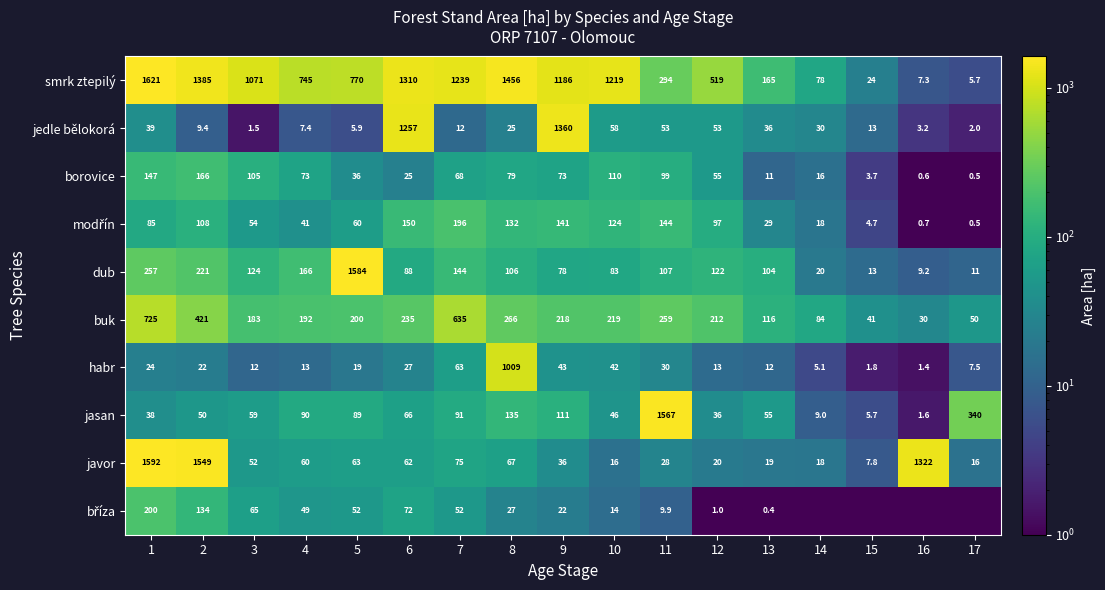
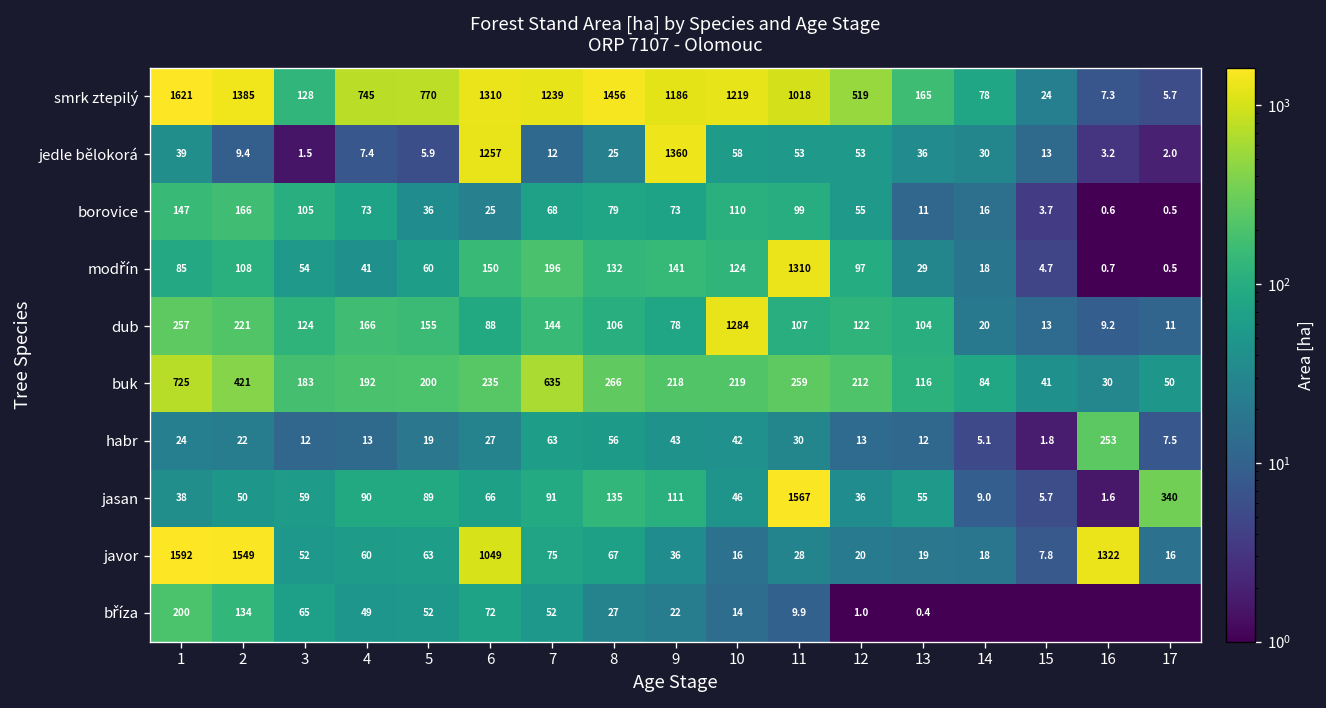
  {
    "smrk ztepilý": {
      "1": 1621,
      "2": 1385,
-     "3": 1071,
+     "3": 128,
      "4": 745,
      "5": 770,
      "6": 1310,
      "7": 1239,
      "8": 1456,
      "9": 1186,
      "10": 1219,
-     "11": 294,
+     "11": 1018,
      "12": 519,
      "13": 165,
      "14": 78,
      "15": 24,
      "16": 7.3,
      "17": 5.7
    },
    "jedle bělokorá": {
      "1": 39,
      "2": 9.4,
      "3": 1.5,
      "4": 7.4,
      "5": 5.9,
      "6": 1257,
      "7": 12,
      "8": 25,
      "9": 1360,
      "10": 58,
      "11": 53,
      "12": 53,
      "13": 36,
      "14": 30,
      "15": 13,
      "16": 3.2,
      "17": 2.0
    },
    "borovice": {
      "1": 147,
      "2": 166,
      "3": 105,
      "4": 73,
      "5": 36,
      "6": 25,
      "7": 68,
      "8": 79,
      "9": 73,
      "10": 110,
      "11": 99,
      "12": 55,
      "13": 11,
      "14": 16,
      "15": 3.7,
      "16": 0.6,
      "17": 0.5
    },
    "modřín": {
      "1": 85,
      "2": 108,
      "3": 54,
      "4": 41,
      "5": 60,
      "6": 150,
      "7": 196,
      "8": 132,
      "9": 141,
      "10": 124,
-     "11": 144,
+     "11": 1310,
      "12": 97,
      "13": 29,
      "14": 18,
      "15": 4.7,
      "16": 0.7,
      "17": 0.5
    },
    "dub": {
      "1": 257,
      "2": 221,
      "3": 124,
      "4": 166,
-     "5": 1584,
+     "5": 155,
      "6": 88,
      "7": 144,
      "8": 106,
      "9": 78,
-     "10": 83,
+     "10": 1284,
      "11": 107,
      "12": 122,
      "13": 104,
      "14": 20,
      "15": 13,
      "16": 9.2,
      "17": 11
    },
    "buk": {
      "1": 725,
      "2": 421,
      "3": 183,
      "4": 192,
      "5": 200,
      "6": 235,
      "7": 635,
      "8": 266,
      "9": 218,
      "10": 219,
      "11": 259,
      "12": 212,
      "13": 116,
      "14": 84,
      "15": 41,
      "16": 30,
      "17": 50
    },
    "habr": {
      "1": 24,
      "2": 22,
      "3": 12,
      "4": 13,
      "5": 19,
      "6": 27,
      "7": 63,
-     "8": 1009,
+     "8": 56,
      "9": 43,
      "10": 42,
      "11": 30,
      "12": 13,
      "13": 12,
      "14": 5.1,
      "15": 1.8,
-     "16": 1.4,
+     "16": 253,
      "17": 7.5
    },
    "jasan": {
      "1": 38,
      "2": 50,
      "3": 59,
      "4": 90,
      "5": 89,
      "6": 66,
      "7": 91,
      "8": 135,
      "9": 111,
      "10": 46,
      "11": 1567,
      "12": 36,
      "13": 55,
      "14": 9.0,
      "15": 5.7,
      "16": 1.6,
      "17": 340
    },
    "javor": {
      "1": 1592,
      "2": 1549,
      "3": 52,
      "4": 60,
      "5": 63,
-     "6": 62,
+     "6": 1049,
      "7": 75,
      "8": 67,
      "9": 36,
      "10": 16,
      "11": 28,
      "12": 20,
      "13": 19,
      "14": 18,
      "15": 7.8,
      "16": 1322,
      "17": 16
    },
    "bříza": {
      "1": 200,
      "2": 134,
      "3": 65,
      "4": 49,
      "5": 52,
      "6": 72,
      "7": 52,
      "8": 27,
      "9": 22,
      "10": 14,
      "11": 9.9,
      "12": 1.0,
      "13": 0.4
    }
  }
